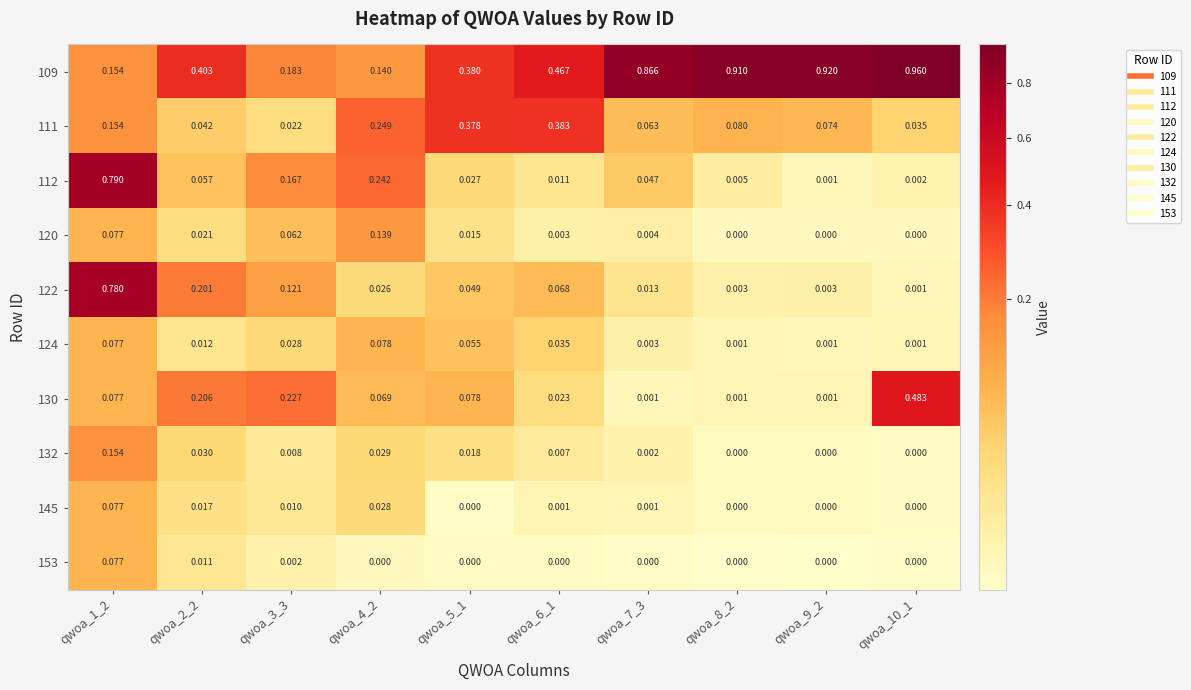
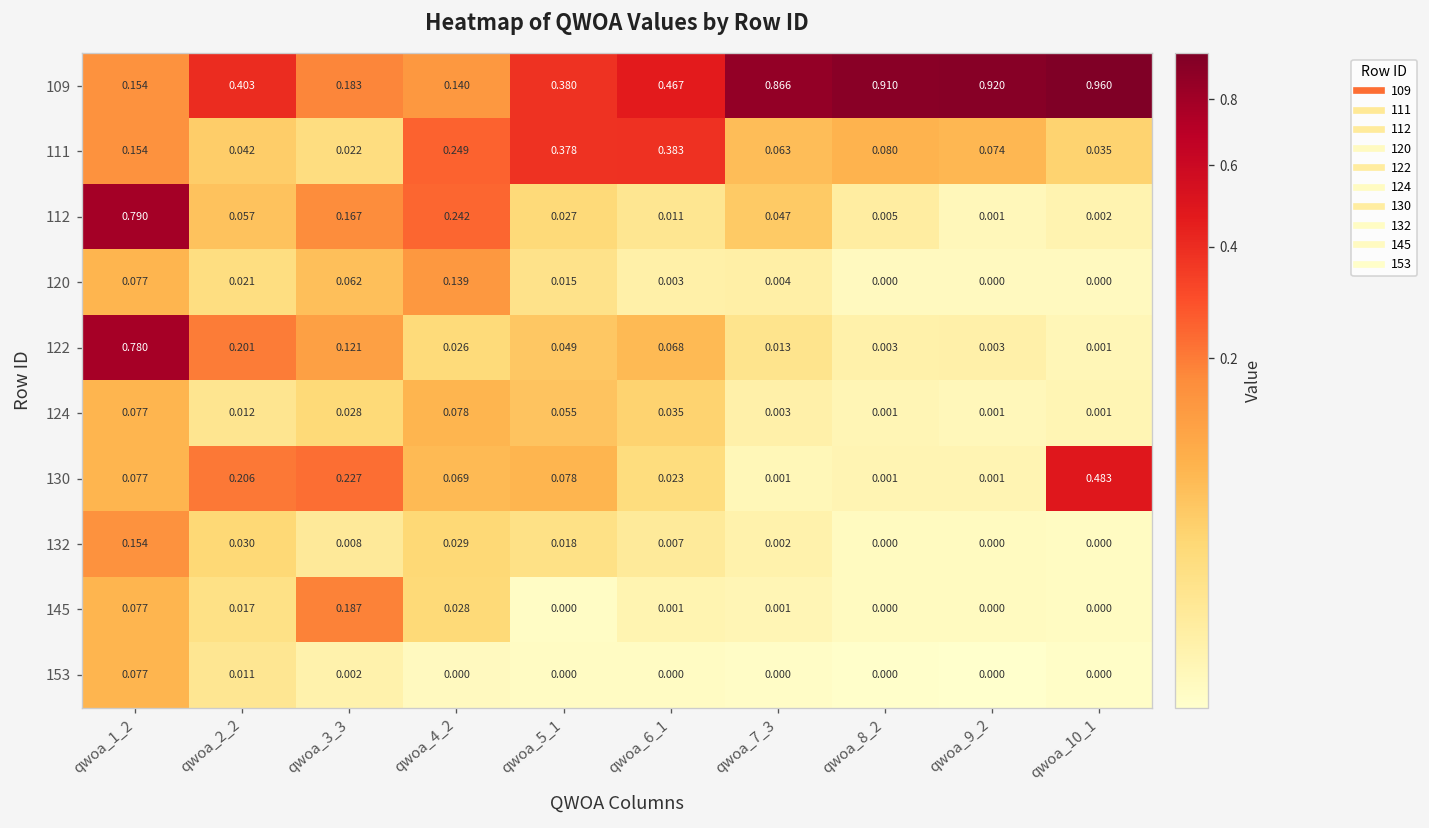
  {
    "109": {
      "qwoa_1_2": 0.154,
      "qwoa_2_2": 0.403,
      "qwoa_3_3": 0.183,
      "qwoa_4_2": 0.140,
      "qwoa_5_1": 0.380,
      "qwoa_6_1": 0.467,
      "qwoa_7_3": 0.866,
      "qwoa_8_2": 0.910,
      "qwoa_9_2": 0.920,
      "qwoa_10_1": 0.960
    },
    "111": {
      "qwoa_1_2": 0.154,
      "qwoa_2_2": 0.042,
      "qwoa_3_3": 0.022,
      "qwoa_4_2": 0.249,
      "qwoa_5_1": 0.378,
      "qwoa_6_1": 0.383,
      "qwoa_7_3": 0.063,
      "qwoa_8_2": 0.080,
      "qwoa_9_2": 0.074,
      "qwoa_10_1": 0.035
    },
    "112": {
      "qwoa_1_2": 0.790,
      "qwoa_2_2": 0.057,
      "qwoa_3_3": 0.167,
      "qwoa_4_2": 0.242,
      "qwoa_5_1": 0.027,
      "qwoa_6_1": 0.011,
      "qwoa_7_3": 0.047,
      "qwoa_8_2": 0.005,
      "qwoa_9_2": 0.001,
      "qwoa_10_1": 0.002
    },
    "120": {
      "qwoa_1_2": 0.077,
      "qwoa_2_2": 0.021,
      "qwoa_3_3": 0.062,
      "qwoa_4_2": 0.139,
      "qwoa_5_1": 0.015,
      "qwoa_6_1": 0.003,
      "qwoa_7_3": 0.004,
      "qwoa_8_2": 0.000,
      "qwoa_9_2": 0.000,
      "qwoa_10_1": 0.000
    },
    "122": {
      "qwoa_1_2": 0.780,
      "qwoa_2_2": 0.201,
      "qwoa_3_3": 0.121,
      "qwoa_4_2": 0.026,
      "qwoa_5_1": 0.049,
      "qwoa_6_1": 0.068,
      "qwoa_7_3": 0.013,
      "qwoa_8_2": 0.003,
      "qwoa_9_2": 0.003,
      "qwoa_10_1": 0.001
    },
    "124": {
      "qwoa_1_2": 0.077,
      "qwoa_2_2": 0.012,
      "qwoa_3_3": 0.028,
      "qwoa_4_2": 0.078,
      "qwoa_5_1": 0.055,
      "qwoa_6_1": 0.035,
      "qwoa_7_3": 0.003,
      "qwoa_8_2": 0.001,
      "qwoa_9_2": 0.001,
      "qwoa_10_1": 0.001
    },
    "130": {
      "qwoa_1_2": 0.077,
      "qwoa_2_2": 0.206,
      "qwoa_3_3": 0.227,
      "qwoa_4_2": 0.069,
      "qwoa_5_1": 0.078,
      "qwoa_6_1": 0.023,
      "qwoa_7_3": 0.001,
      "qwoa_8_2": 0.001,
      "qwoa_9_2": 0.001,
      "qwoa_10_1": 0.483
    },
    "132": {
      "qwoa_1_2": 0.154,
      "qwoa_2_2": 0.030,
      "qwoa_3_3": 0.008,
      "qwoa_4_2": 0.029,
      "qwoa_5_1": 0.018,
      "qwoa_6_1": 0.007,
      "qwoa_7_3": 0.002,
      "qwoa_8_2": 0.000,
      "qwoa_9_2": 0.000,
      "qwoa_10_1": 0.000
    },
    "145": {
      "qwoa_1_2": 0.077,
      "qwoa_2_2": 0.017,
-     "qwoa_3_3": 0.010,
+     "qwoa_3_3": 0.187,
      "qwoa_4_2": 0.028,
      "qwoa_5_1": 0.000,
      "qwoa_6_1": 0.001,
      "qwoa_7_3": 0.001,
      "qwoa_8_2": 0.000,
      "qwoa_9_2": 0.000,
      "qwoa_10_1": 0.000
    },
    "153": {
      "qwoa_1_2": 0.077,
      "qwoa_2_2": 0.011,
      "qwoa_3_3": 0.002,
      "qwoa_4_2": 0.000,
      "qwoa_5_1": 0.000,
      "qwoa_6_1": 0.000,
      "qwoa_7_3": 0.000,
      "qwoa_8_2": 0.000,
      "qwoa_9_2": 0.000,
      "qwoa_10_1": 0.000
    }
  }
